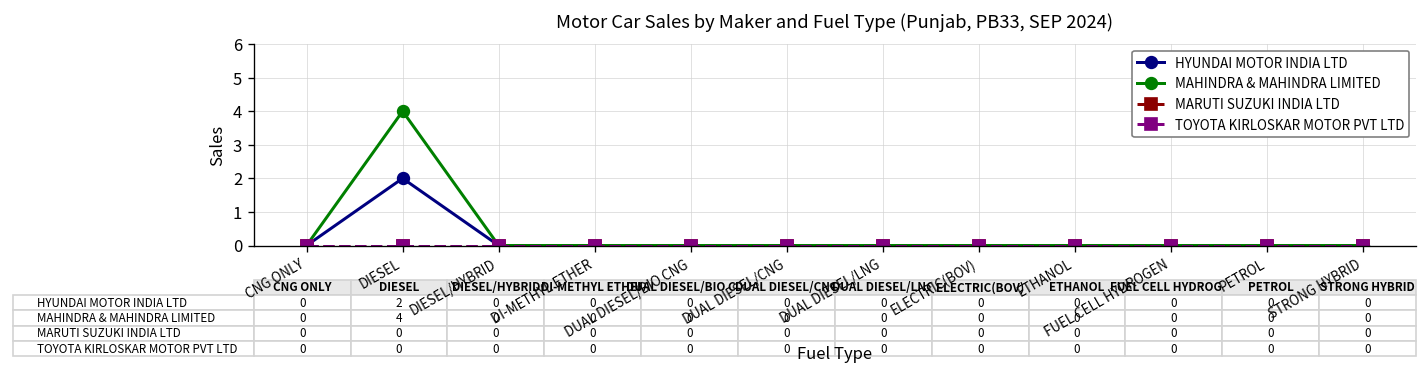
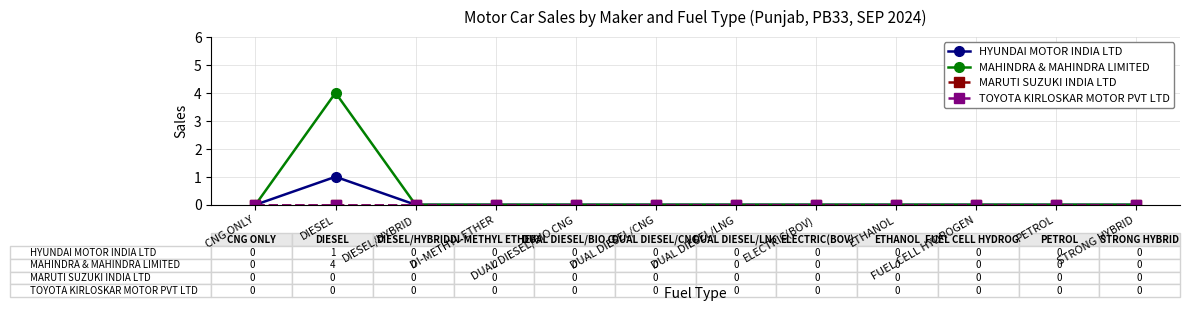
  {
    "HYUNDAI MOTOR INDIA LTD": {
-     "DIESEL": 2
+     "DIESEL": 1
    },
    "MAHINDRA & MAHINDRA LIMITED": {
      "DIESEL": 4.0
    },
    "TOYOTA KIRLOSKAR MOTOR PVT LTD": {
      "DIESEL": 0.0
    }
  }
